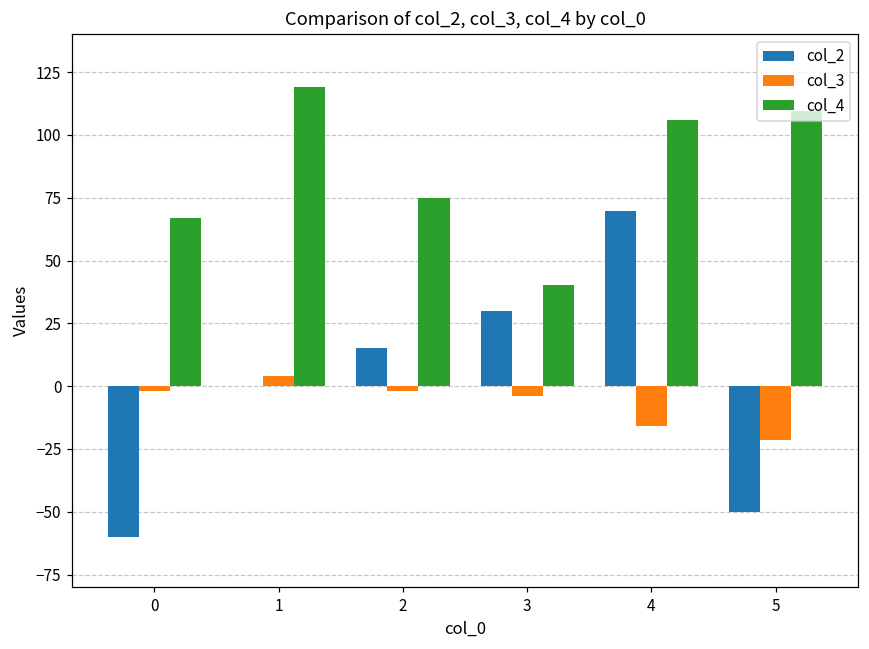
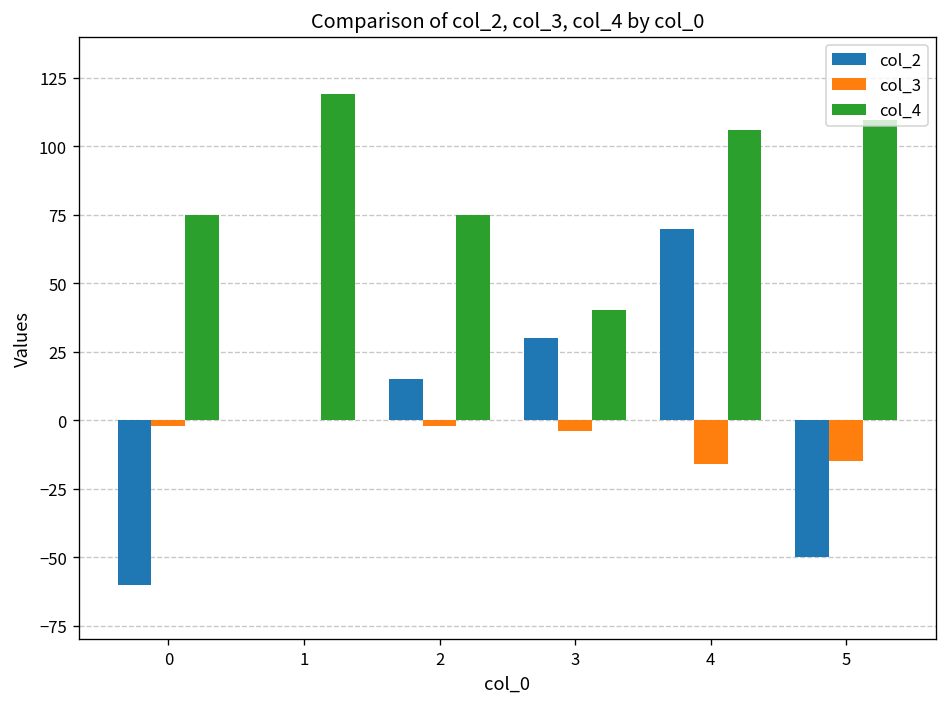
  {
    "col_2": {
      "0": -60,
      "1": 0,
      "2": 15,
      "3": 30,
      "4": 70,
      "5": -50
    },
    "col_3": {
      "0": -2,
-     "1": 4,
+     "1": 0,
      "2": -2,
      "3": -4,
      "4": -16,
-     "5": -21
+     "5": -15
    },
    "col_4": {
-     "0": 67,
+     "0": 75,
      "1": 119,
      "2": 75,
      "3": 40,
      "4": 106
    }
  }
